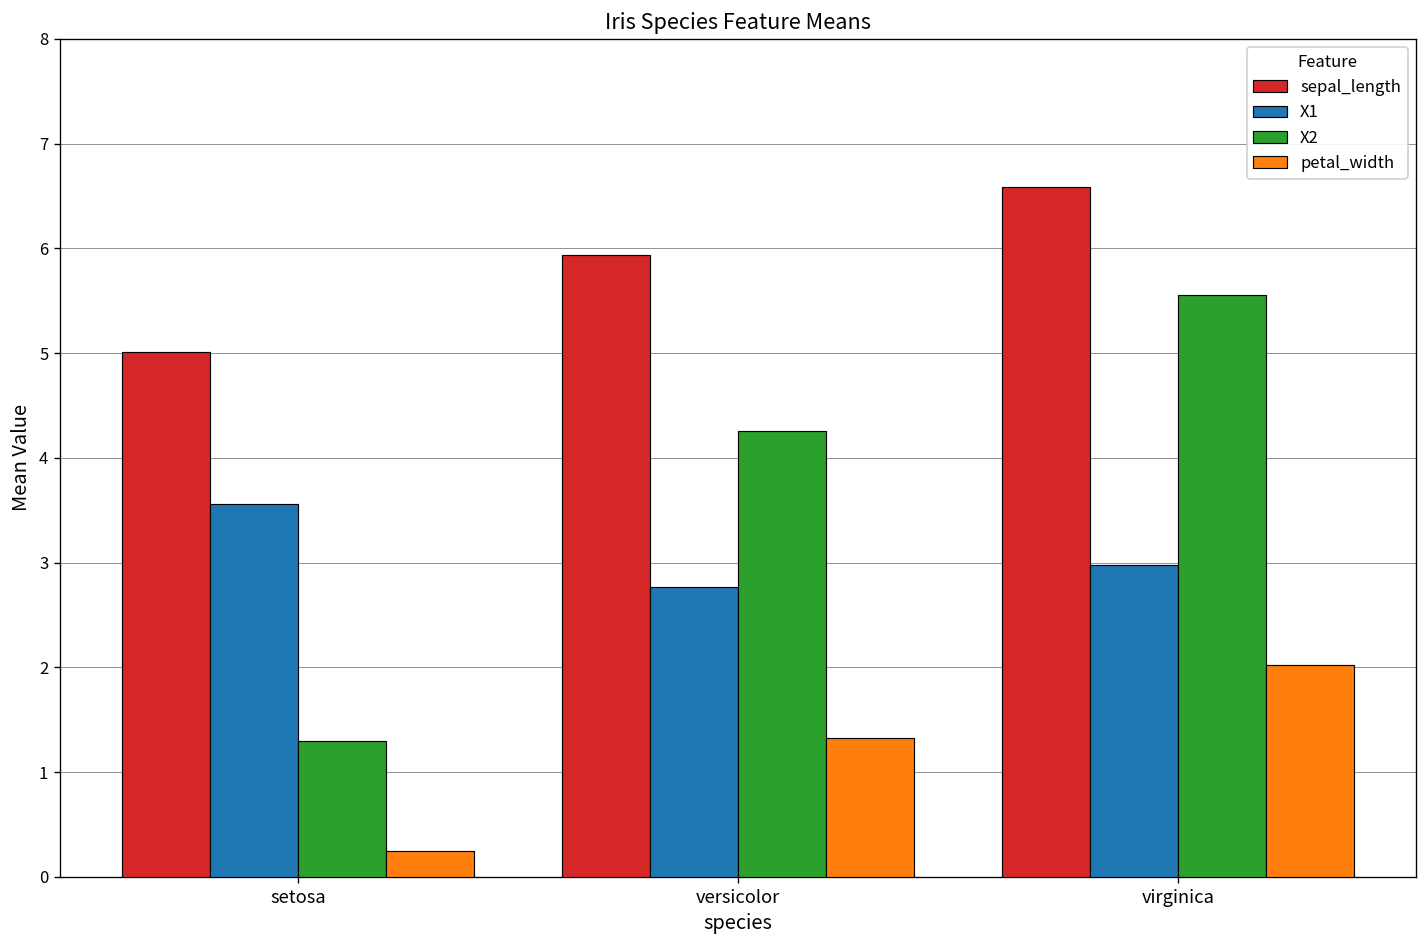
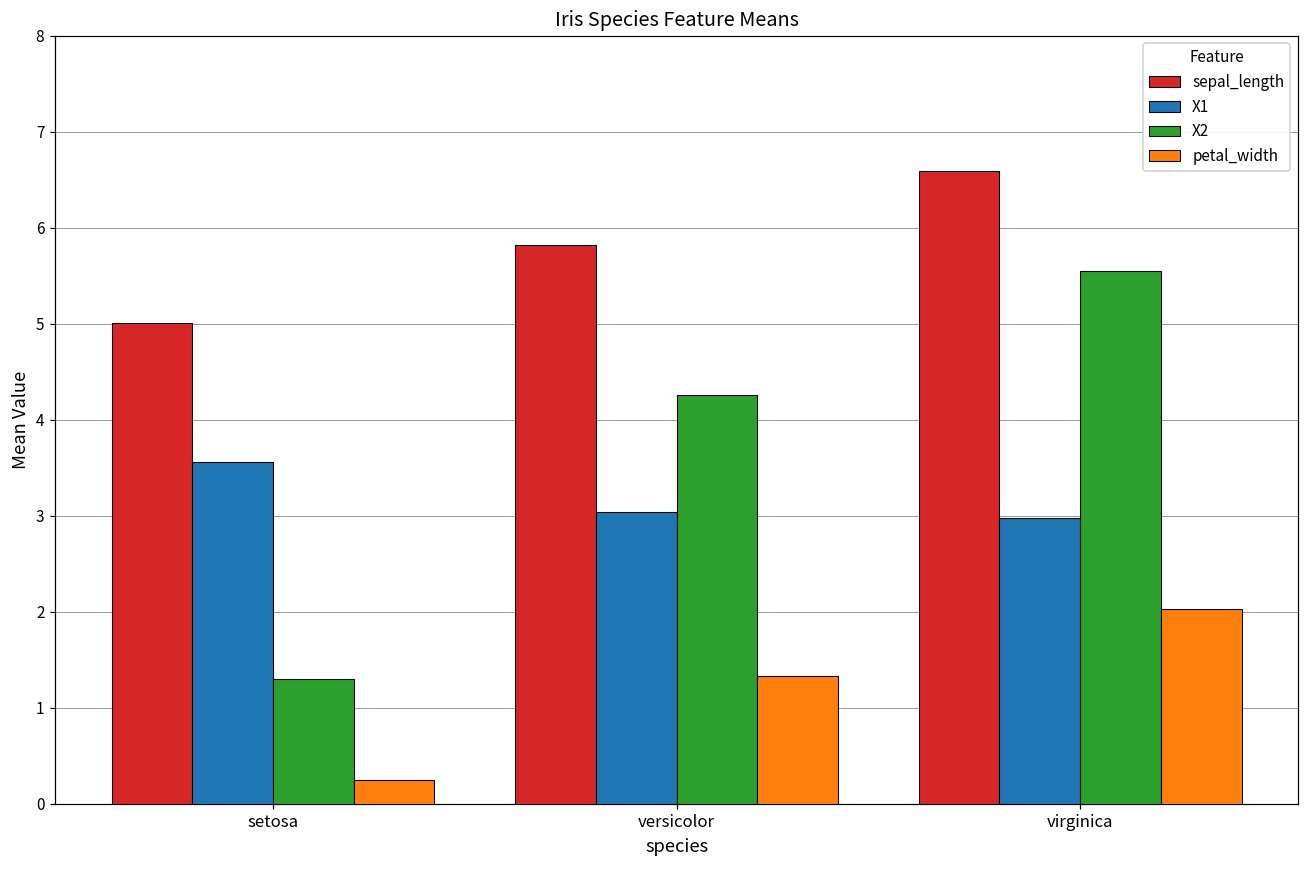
  {
    "sepal_length": {
      "setosa": 5.0,
-     "versicolor": 5.9,
+     "versicolor": 5.8,
      "virginica": 6.6
    },
    "X1": {
      "setosa": 3.6,
-     "versicolor": 2.8,
+     "versicolor": 3.0,
      "virginica": 3.0
    },
    "X2": {
      "setosa": 1.3,
      "versicolor": 4.3,
      "virginica": 5.6
    },
    "petal_width": {
      "setosa": 0.2,
      "versicolor": 1.3,
      "virginica": 2.0
    }
  }
